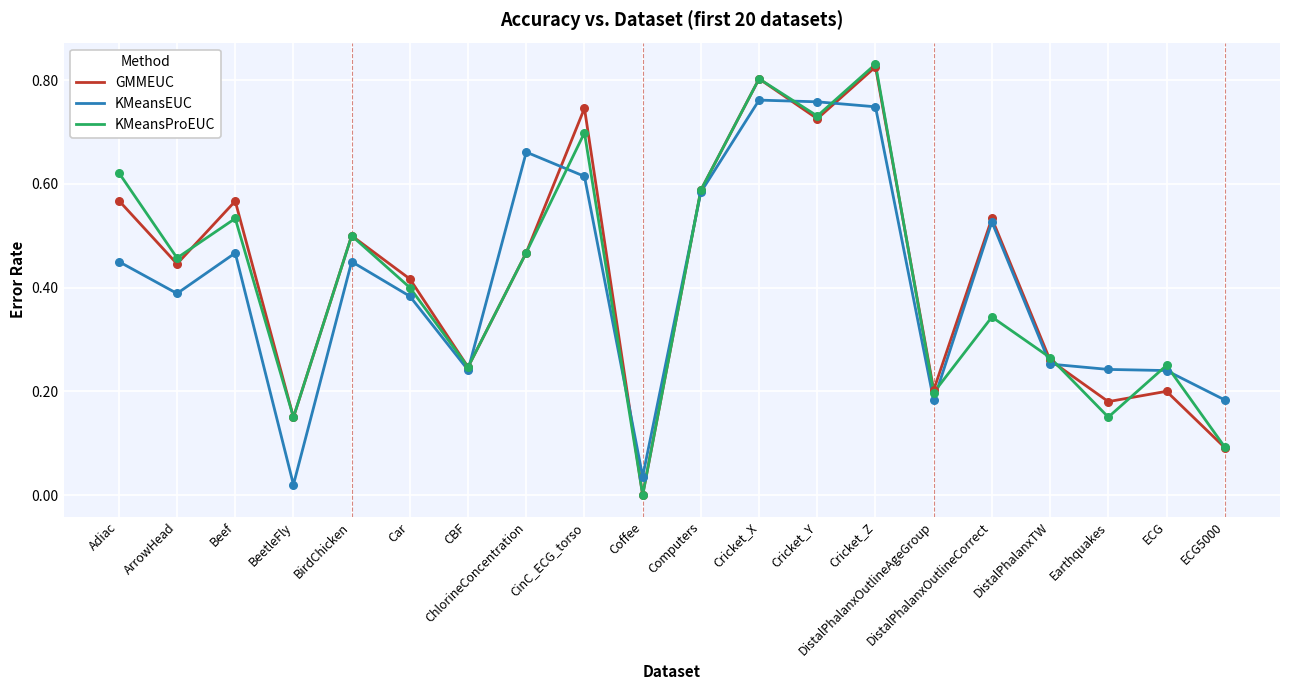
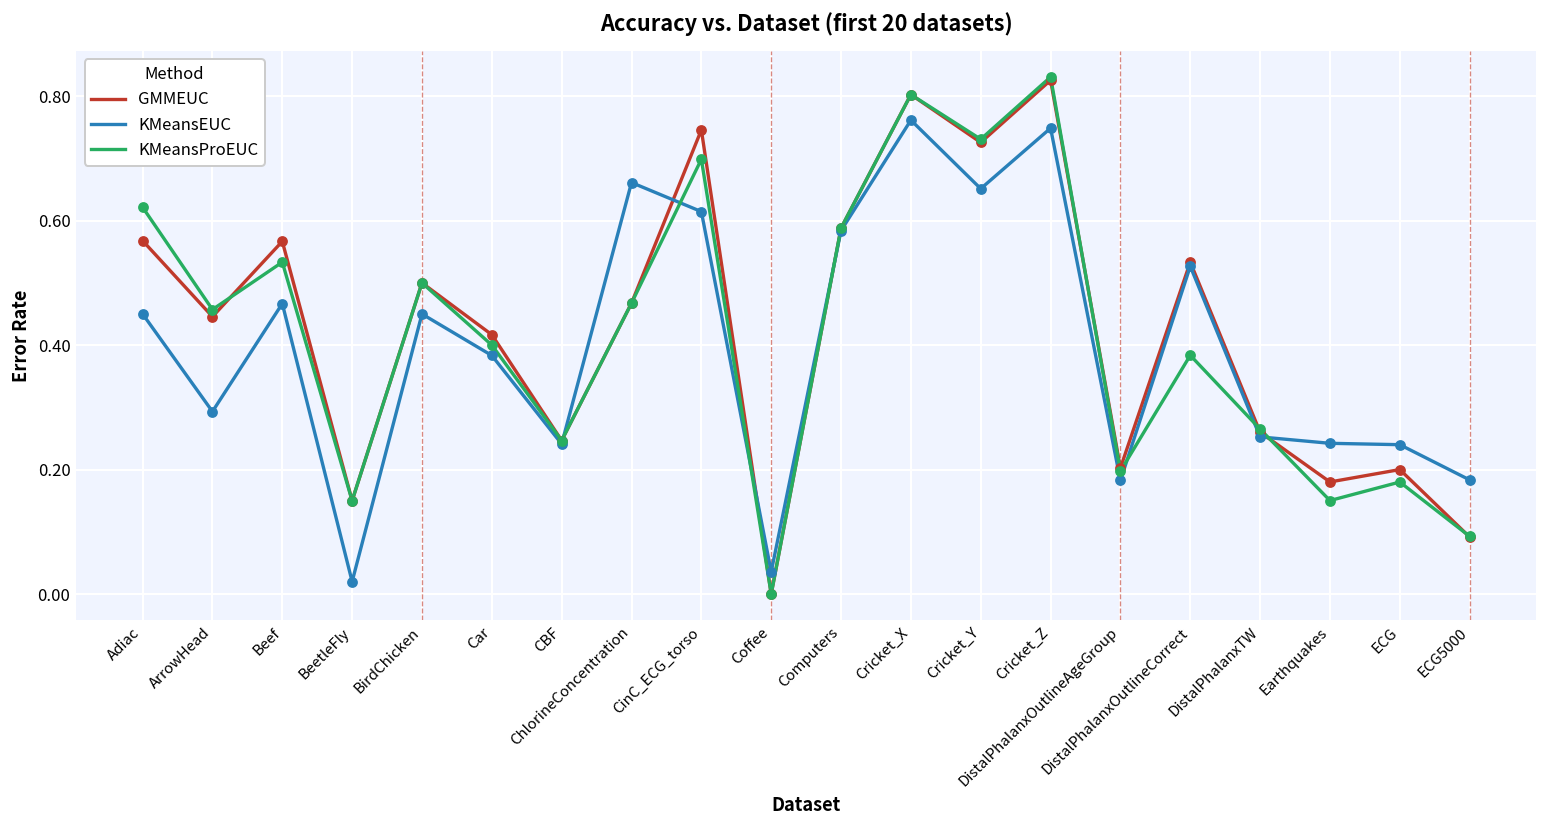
  {
    "GMMEUC": {
      "Adiac": 0.57,
      "ArrowHead": 0.45,
      "Beef": 0.57,
      "Car": 0.42,
      "CinC_ECG_torso": 0.75,
      "Cricket_Y": 0.73,
      "Cricket_Z": 0.83,
      "DistalPhalanxOutlineAgeGroup": 0.20,
      "DistalPhalanxOutlineCorrect": 0.53,
      "DistalPhalanxTW": 0.26,
      "Earthquakes": 0.18,
      "ECG": 0.20
    },
    "KMeansEUC": {
      "Adiac": 0.45,
-     "ArrowHead": 0.39,
+     "ArrowHead": 0.29,
      "Beef": 0.47,
      "BeetleFly": 0.02,
      "BirdChicken": 0.45,
      "Car": 0.38,
      "CBF": 0.24,
      "ChlorineConcentration": 0.66,
      "CinC_ECG_torso": 0.61,
      "Coffee": 0.04,
      "Cricket_X": 0.76,
-     "Cricket_Y": 0.76,
+     "Cricket_Y": 0.65,
      "Cricket_Z": 0.75,
      "DistalPhalanxOutlineAgeGroup": 0.18,
      "DistalPhalanxOutlineCorrect": 0.53,
      "DistalPhalanxTW": 0.25,
      "Earthquakes": 0.24,
      "ECG": 0.24,
      "ECG5000": 0.18
    },
    "KMeansProEUC": {
      "Adiac": 0.62,
      "ArrowHead": 0.46,
      "Beef": 0.53,
      "Car": 0.40,
      "CinC_ECG_torso": 0.70,
      "Cricket_Y": 0.73,
      "Cricket_Z": 0.83,
      "DistalPhalanxOutlineAgeGroup": 0.20,
-     "DistalPhalanxOutlineCorrect": 0.34,
+     "DistalPhalanxOutlineCorrect": 0.38,
      "DistalPhalanxTW": 0.27,
      "Earthquakes": 0.15,
-     "ECG": 0.25
+     "ECG": 0.18
    }
  }
